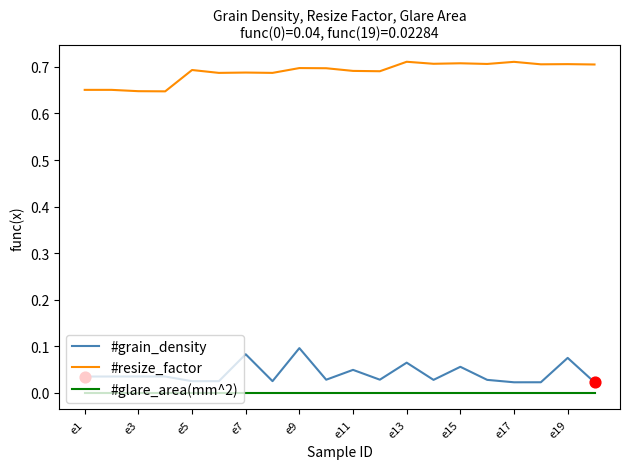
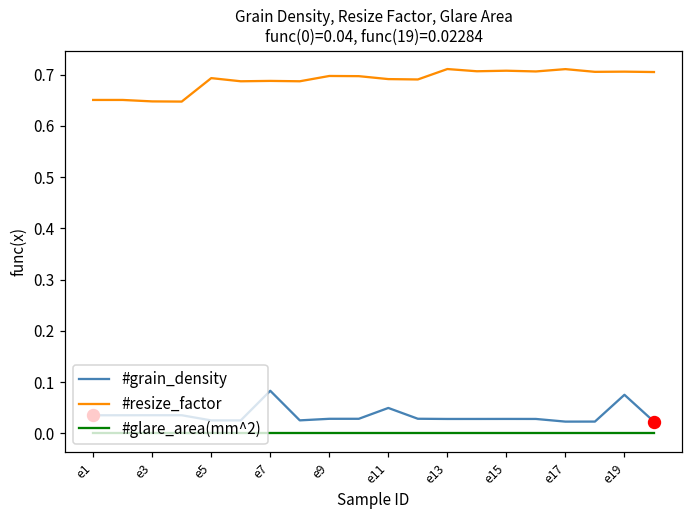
  {
    "#grain_density": {
      "e7": 0.08,
-     "e9": 0.10,
+     "e9": 0.03,
      "e11": 0.05,
-     "e13": 0.06,
-     "e15": 0.06,
+     "e13": 0.03,
+     "e15": 0.03,
      "e17": 0.02,
      "e19": 0.08
    },
    "#resize_factor": {
      "e1": 0.65,
      "e3": 0.65,
      "e5": 0.69,
      "e7": 0.69,
      "e9": 0.70,
      "e11": 0.69,
      "e13": 0.71,
      "e15": 0.71,
      "e17": 0.71,
      "e19": 0.71
    },
    "#glare_area(mm^2)": {
      "e7": 0.00,
      "e9": 0.00,
      "e11": 0.00,
      "e13": 0.00,
      "e15": 0.00,
      "e17": 0.00,
      "e19": 0.00
    }
  }
